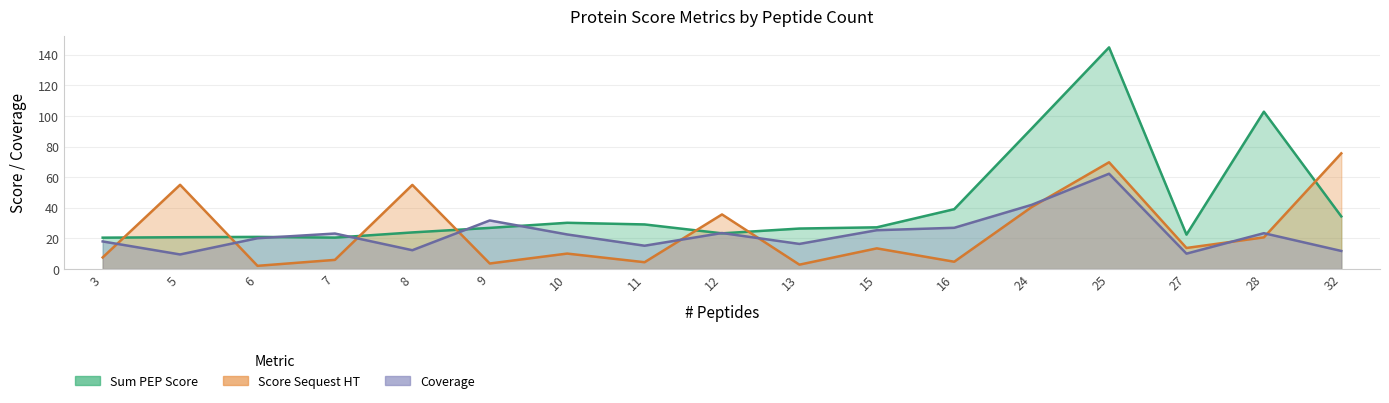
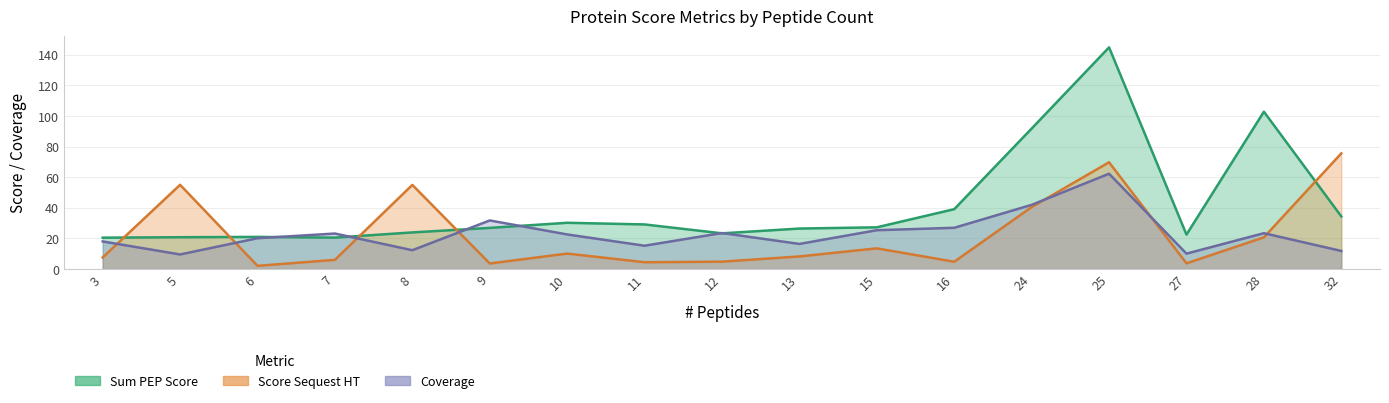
  {
    "Score Sequest HT": {
      "3": 8,
      "5": 55,
      "6": 2,
      "7": 6,
      "8": 55,
      "9": 4,
      "10": 10,
      "11": 4,
-     "12": 36,
-     "13": 3,
+     "12": 5,
+     "13": 8,
      "15": 14,
      "16": 5,
      "25": 70,
-     "27": 14,
+     "27": 4,
      "28": 21,
      "32": 76
    }
  }
